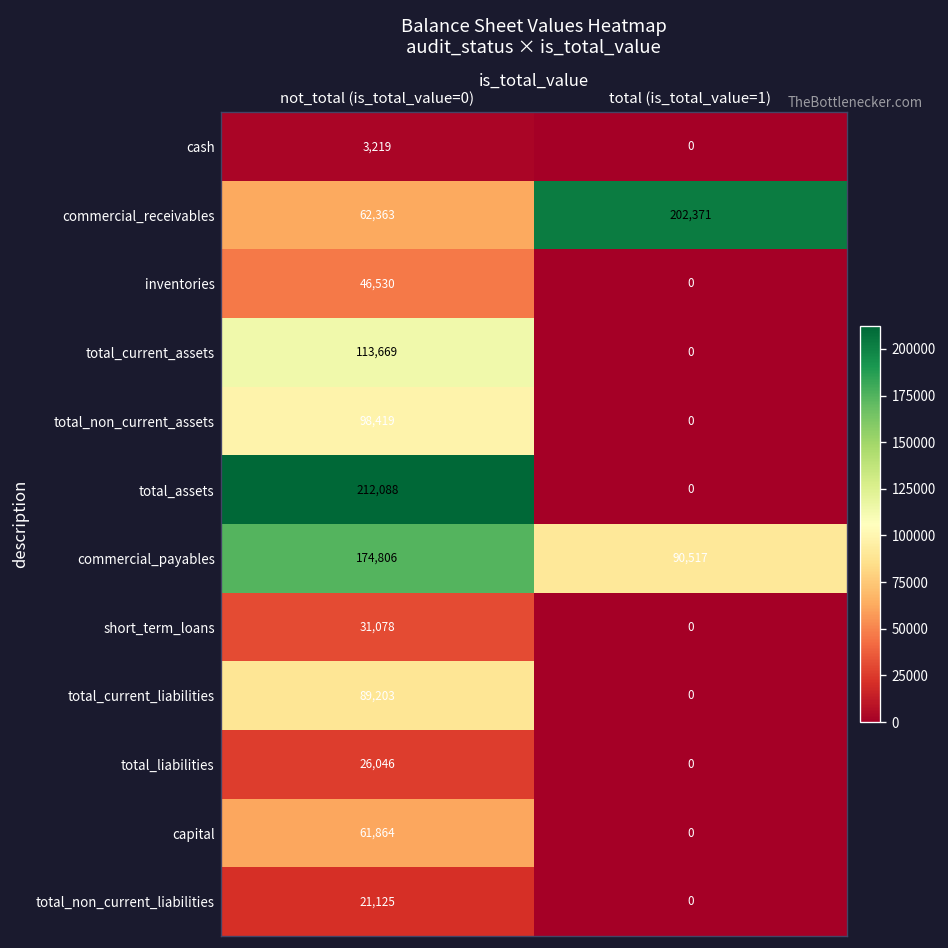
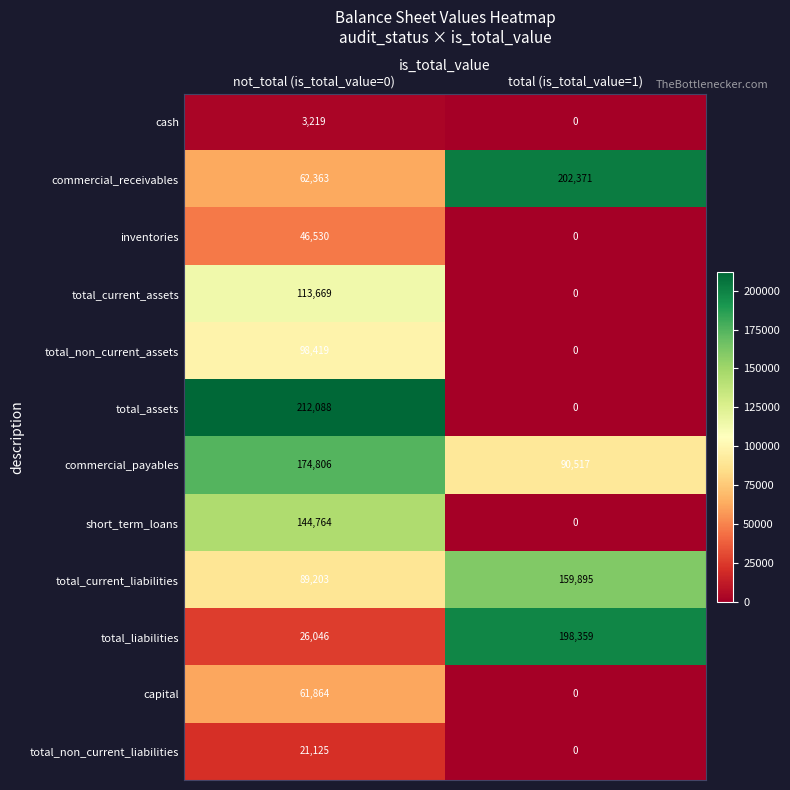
  {
    "cash": {
      "not_total (is_total_value=0)": "3,219",
      "total (is_total_value=1)": "0"
    },
    "commercial_receivables": {
      "not_total (is_total_value=0)": "62,363",
      "total (is_total_value=1)": "202,371"
    },
    "inventories": {
      "not_total (is_total_value=0)": "46,530",
      "total (is_total_value=1)": "0"
    },
    "total_current_assets": {
      "not_total (is_total_value=0)": "113,669",
      "total (is_total_value=1)": "0"
    },
    "total_non_current_assets": {
      "not_total (is_total_value=0)": "98,419",
      "total (is_total_value=1)": "0"
    },
    "total_assets": {
      "not_total (is_total_value=0)": "212,088",
      "total (is_total_value=1)": "0"
    },
    "commercial_payables": {
      "not_total (is_total_value=0)": "174,806",
      "total (is_total_value=1)": "90,517"
    },
    "short_term_loans": {
-     "not_total (is_total_value=0)": "31,078",
+     "not_total (is_total_value=0)": "144,764",
      "total (is_total_value=1)": "0"
    },
    "total_current_liabilities": {
      "not_total (is_total_value=0)": "89,203",
-     "total (is_total_value=1)": "0"
+     "total (is_total_value=1)": "159,895"
    },
    "total_liabilities": {
      "not_total (is_total_value=0)": "26,046",
-     "total (is_total_value=1)": "0"
+     "total (is_total_value=1)": "198,359"
    },
    "capital": {
      "not_total (is_total_value=0)": "61,864",
      "total (is_total_value=1)": "0"
    },
    "total_non_current_liabilities": {
      "not_total (is_total_value=0)": "21,125",
      "total (is_total_value=1)": "0"
    }
  }
